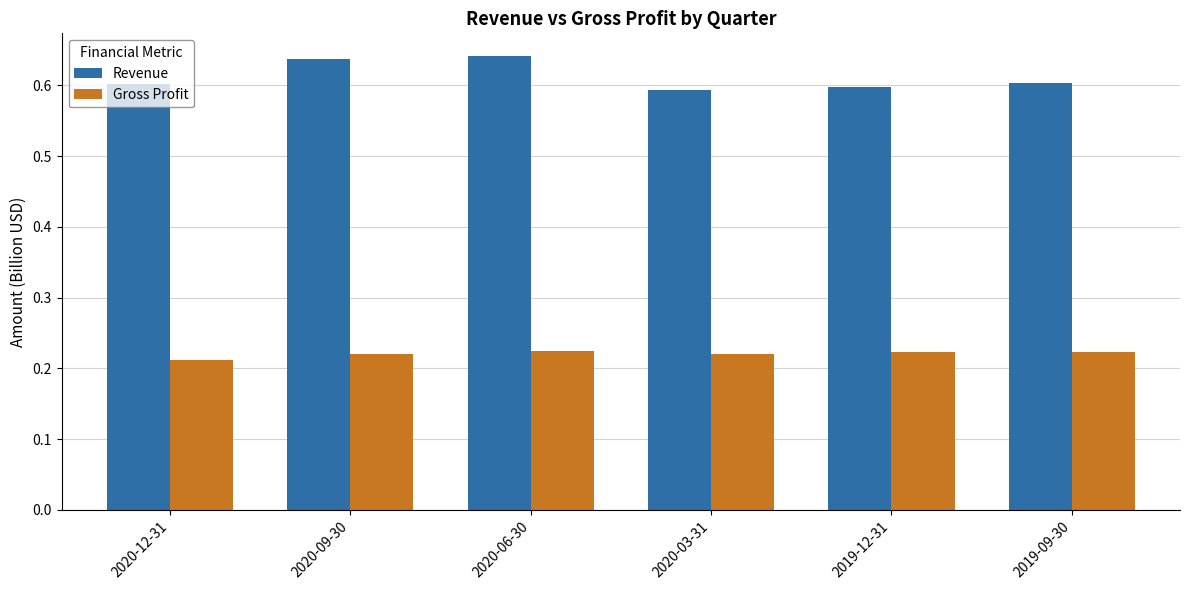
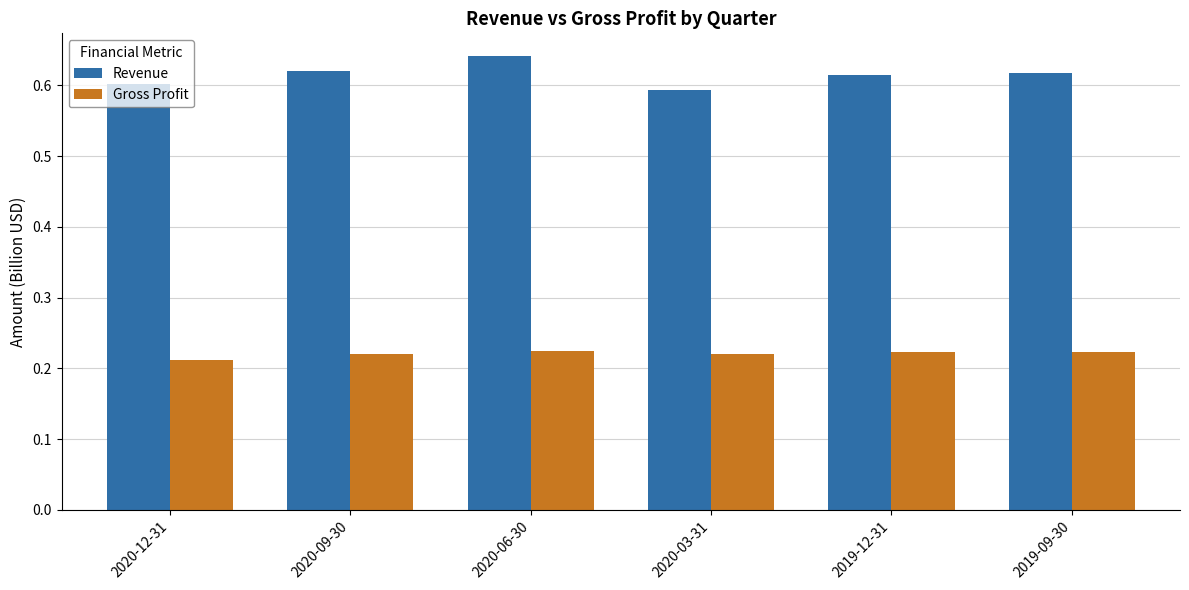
  {
    "Revenue": {
-     "2020-09-30": 0.64,
+     "2020-09-30": 0.62,
      "2020-06-30": 0.64,
      "2020-03-31": 0.59,
-     "2019-12-31": 0.60,
-     "2019-09-30": 0.60
+     "2019-12-31": 0.61,
+     "2019-09-30": 0.62
    },
    "Gross Profit": {
      "2020-12-31": 0.21,
      "2020-09-30": 0.22,
      "2020-06-30": 0.22,
      "2020-03-31": 0.22,
      "2019-12-31": 0.22,
      "2019-09-30": 0.22
    }
  }
